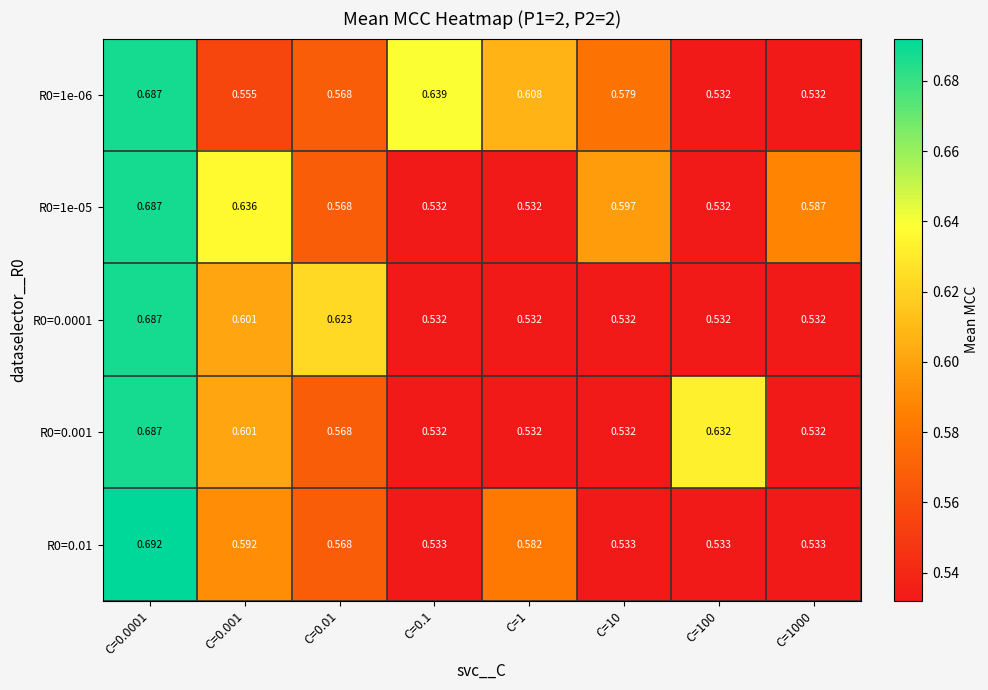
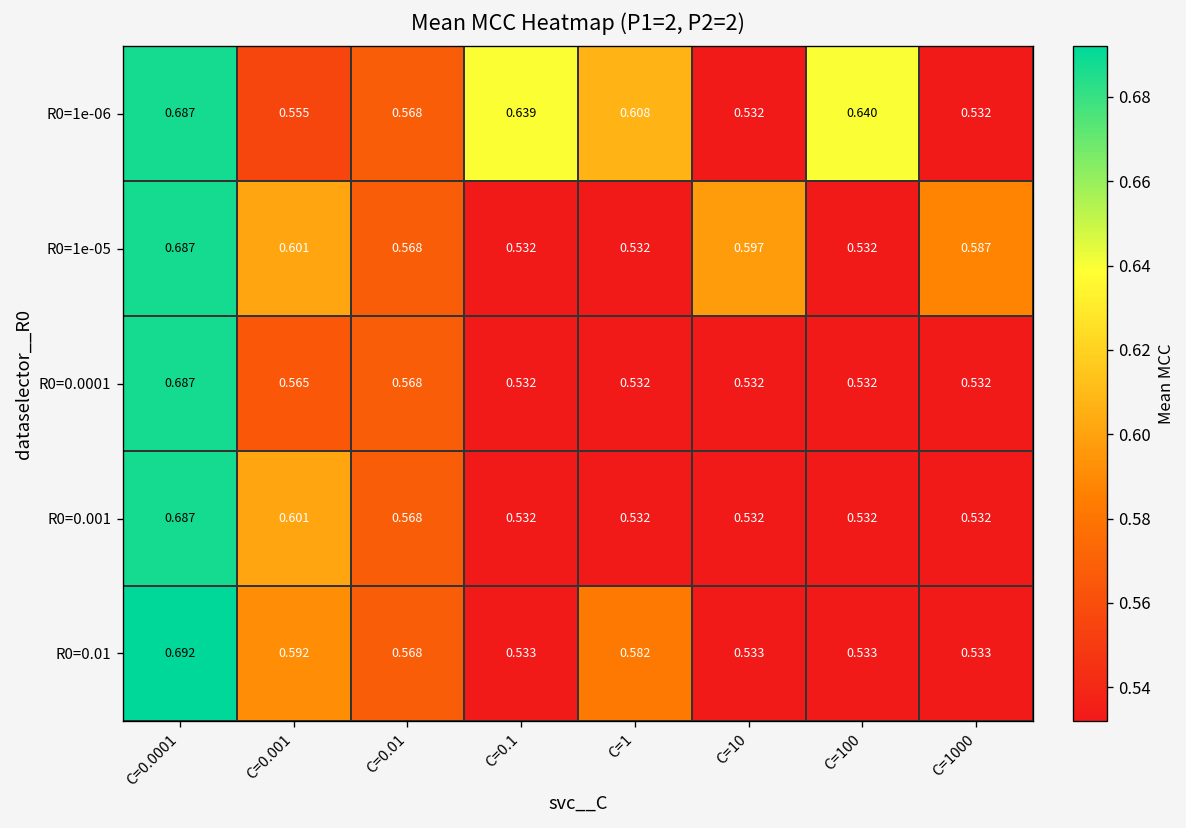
  {
    "R0=1e-06": {
      "C=0.0001": 0.687,
      "C=0.001": 0.555,
      "C=0.01": 0.568,
      "C=0.1": 0.639,
      "C=1": 0.608,
-     "C=10": 0.579,
-     "C=100": 0.532,
+     "C=10": 0.532,
+     "C=100": 0.640,
      "C=1000": 0.532
    },
    "R0=1e-05": {
      "C=0.0001": 0.687,
-     "C=0.001": 0.636,
+     "C=0.001": 0.601,
      "C=0.01": 0.568,
      "C=0.1": 0.532,
      "C=1": 0.532,
      "C=10": 0.597,
      "C=100": 0.532,
      "C=1000": 0.587
    },
    "R0=0.0001": {
      "C=0.0001": 0.687,
-     "C=0.001": 0.601,
-     "C=0.01": 0.623,
+     "C=0.001": 0.565,
+     "C=0.01": 0.568,
      "C=0.1": 0.532,
      "C=1": 0.532,
      "C=10": 0.532,
      "C=100": 0.532,
      "C=1000": 0.532
    },
    "R0=0.001": {
      "C=0.0001": 0.687,
      "C=0.001": 0.601,
      "C=0.01": 0.568,
      "C=0.1": 0.532,
      "C=1": 0.532,
      "C=10": 0.532,
-     "C=100": 0.632,
+     "C=100": 0.532,
      "C=1000": 0.532
    },
    "R0=0.01": {
      "C=0.0001": 0.692,
      "C=0.001": 0.592,
      "C=0.01": 0.568,
      "C=0.1": 0.533,
      "C=1": 0.582,
      "C=10": 0.533,
      "C=100": 0.533,
      "C=1000": 0.533
    }
  }
